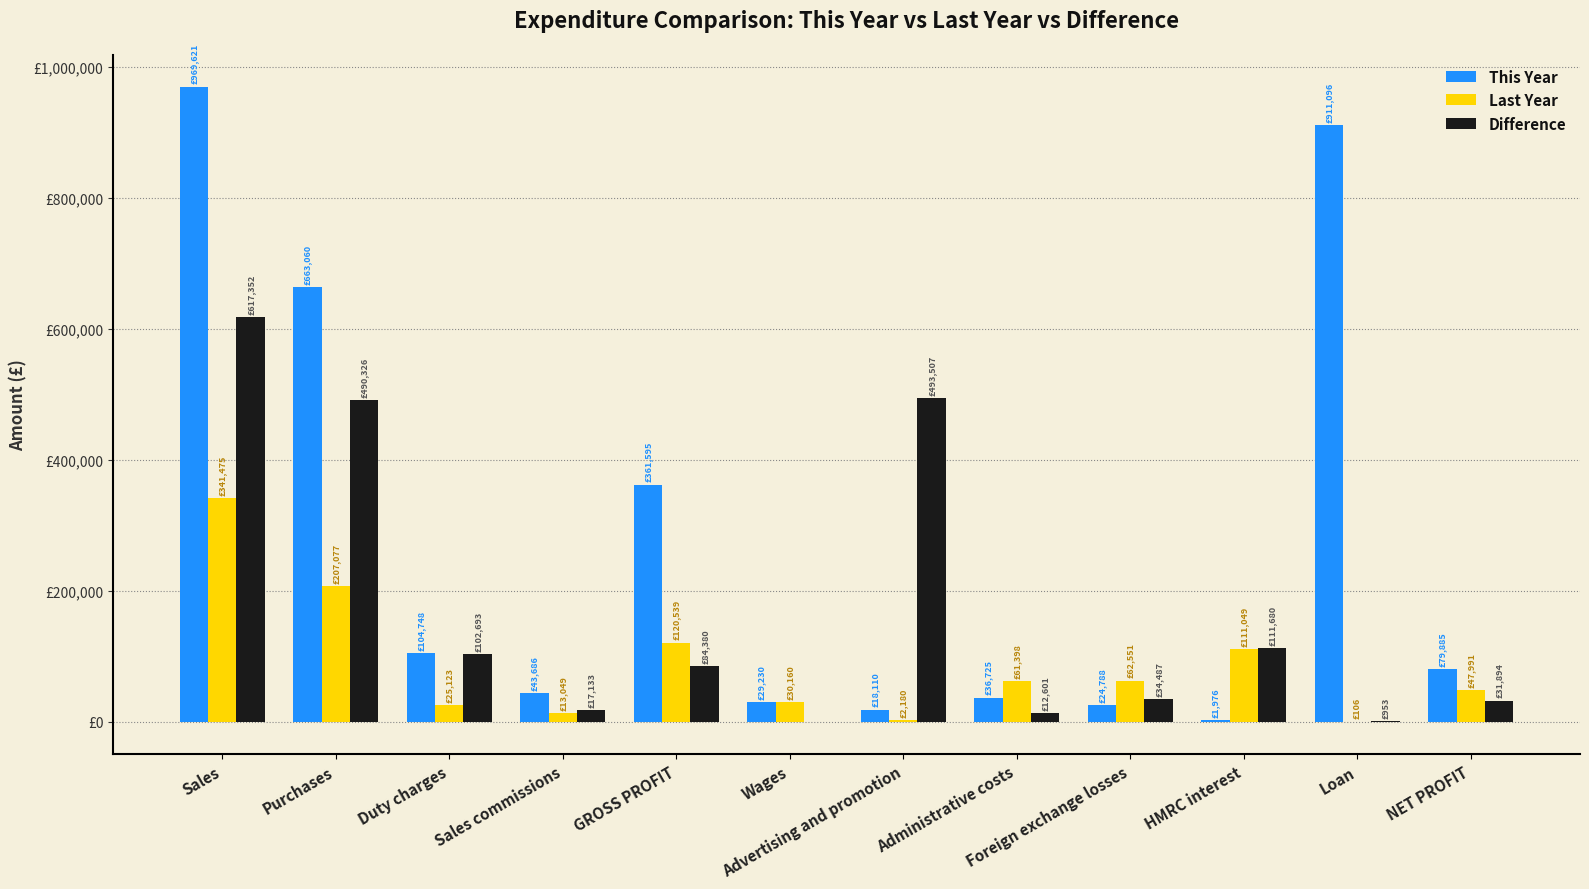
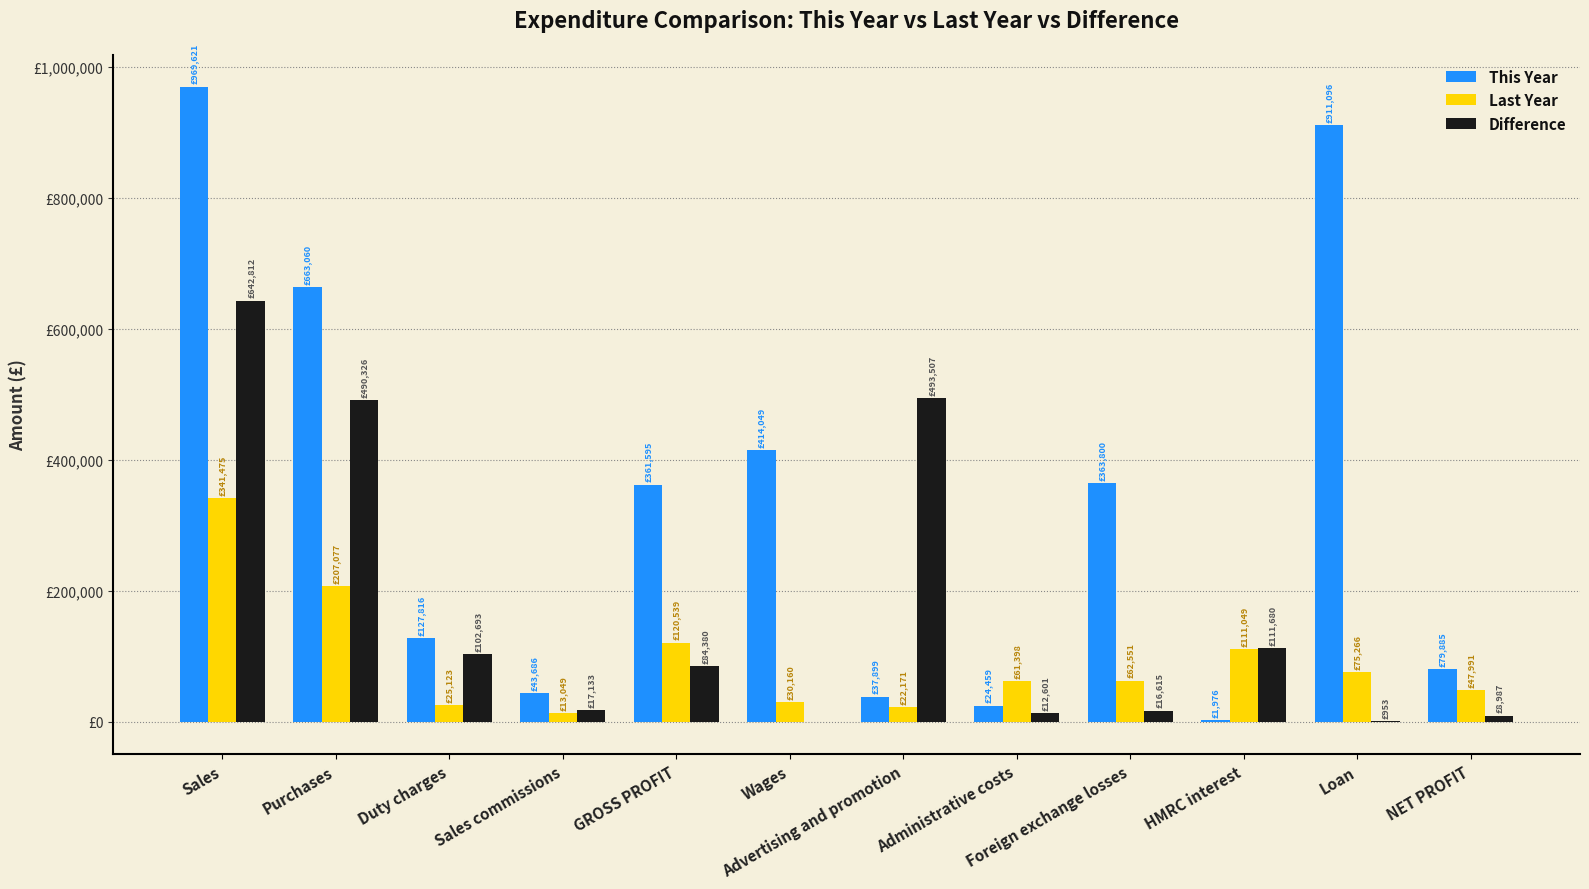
  {
    "This Year": {
      "Sales": "£969,621",
      "Purchases": "£663,060",
-     "Duty charges": "£104,748",
+     "Duty charges": "£127,816",
      "Sales commissions": "£43,686",
      "GROSS PROFIT": "£361,595",
-     "Wages": "£29,230",
-     "Advertising and promotion": "£18,110",
-     "Administrative costs": "£36,725",
-     "Foreign exchange losses": "£24,788",
+     "Wages": "£414,049",
+     "Advertising and promotion": "£37,899",
+     "Administrative costs": "£24,459",
+     "Foreign exchange losses": "£363,800",
      "HMRC interest": "£1,976",
      "Loan": "£911,096",
      "NET PROFIT": "£79,885"
    },
    "Last Year": {
      "Sales": "£341,475",
      "Purchases": "£207,077",
      "Duty charges": "£25,123",
      "Sales commissions": "£13,049",
      "GROSS PROFIT": "£120,539",
      "Wages": "£30,160",
-     "Advertising and promotion": "£2,180",
+     "Advertising and promotion": "£22,171",
      "Administrative costs": "£61,398",
      "Foreign exchange losses": "£62,551",
      "HMRC interest": "£111,049",
-     "Loan": "£106",
+     "Loan": "£75,266",
      "NET PROFIT": "£47,991"
    },
    "Difference": {
-     "Sales": "£617,352",
+     "Sales": "£642,812",
      "Purchases": "£490,326",
      "Duty charges": "£102,693",
      "Sales commissions": "£17,133",
      "GROSS PROFIT": "£84,380",
      "Advertising and promotion": "£493,507",
      "Administrative costs": "£12,601",
-     "Foreign exchange losses": "£34,487",
+     "Foreign exchange losses": "£16,615",
      "HMRC interest": "£111,680",
      "Loan": "£953",
-     "NET PROFIT": "£31,894"
+     "NET PROFIT": "£8,987"
    }
  }
